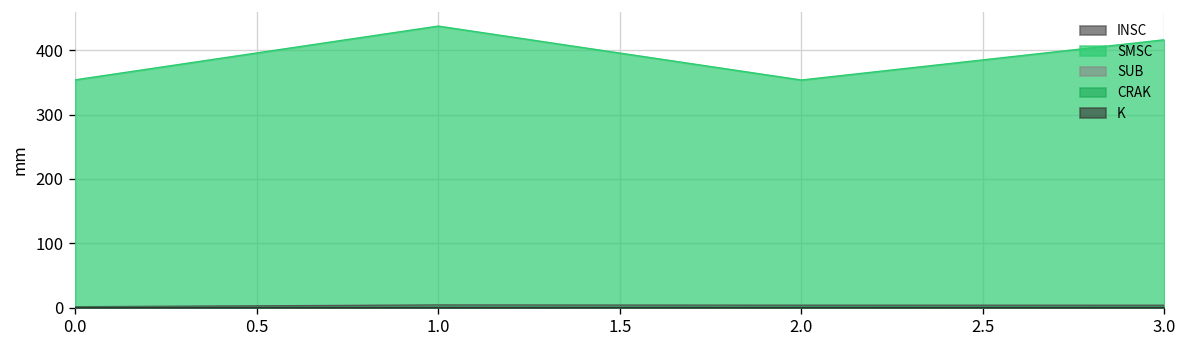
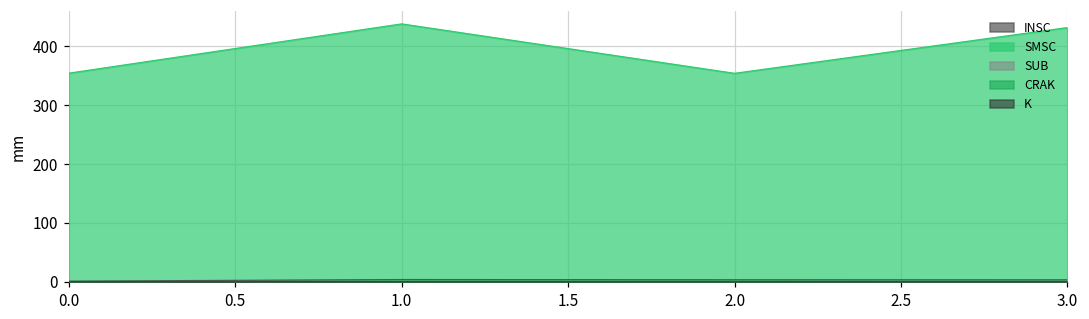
  {
    "SMSC": {
      "0.0": 350,
      "1.0": 440,
      "2.0": 350,
-     "3.0": 420
+     "3.0": 430
    }
  }
